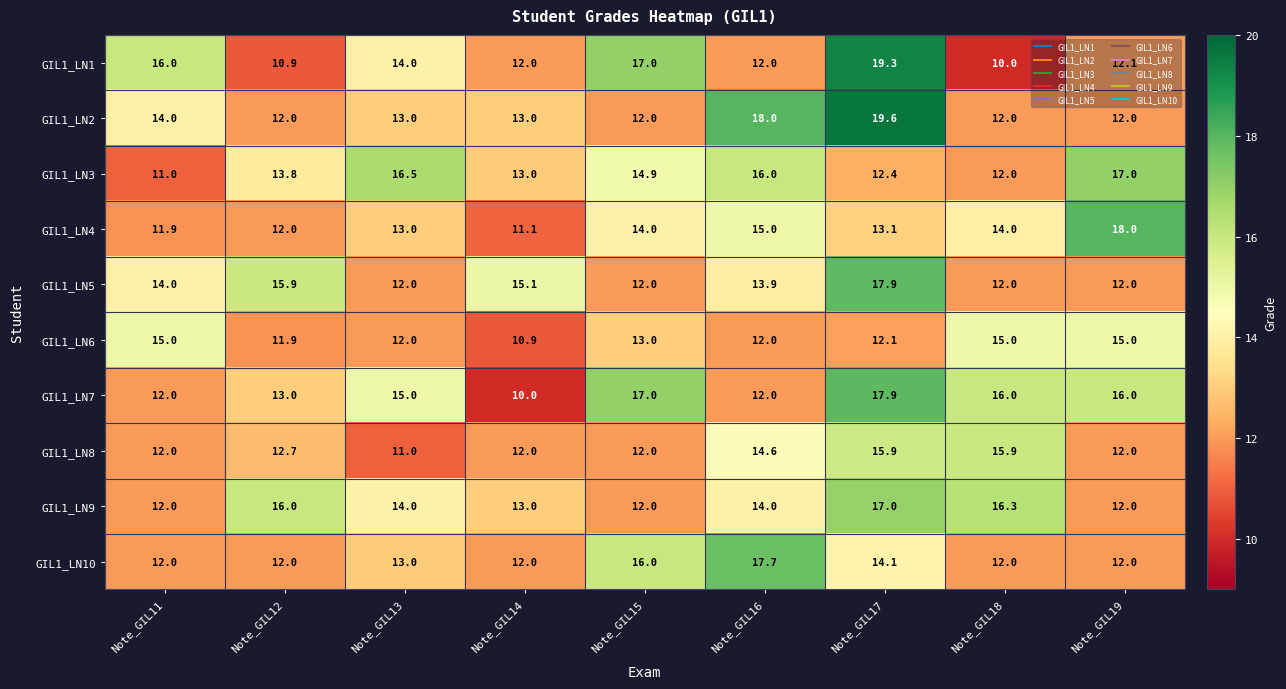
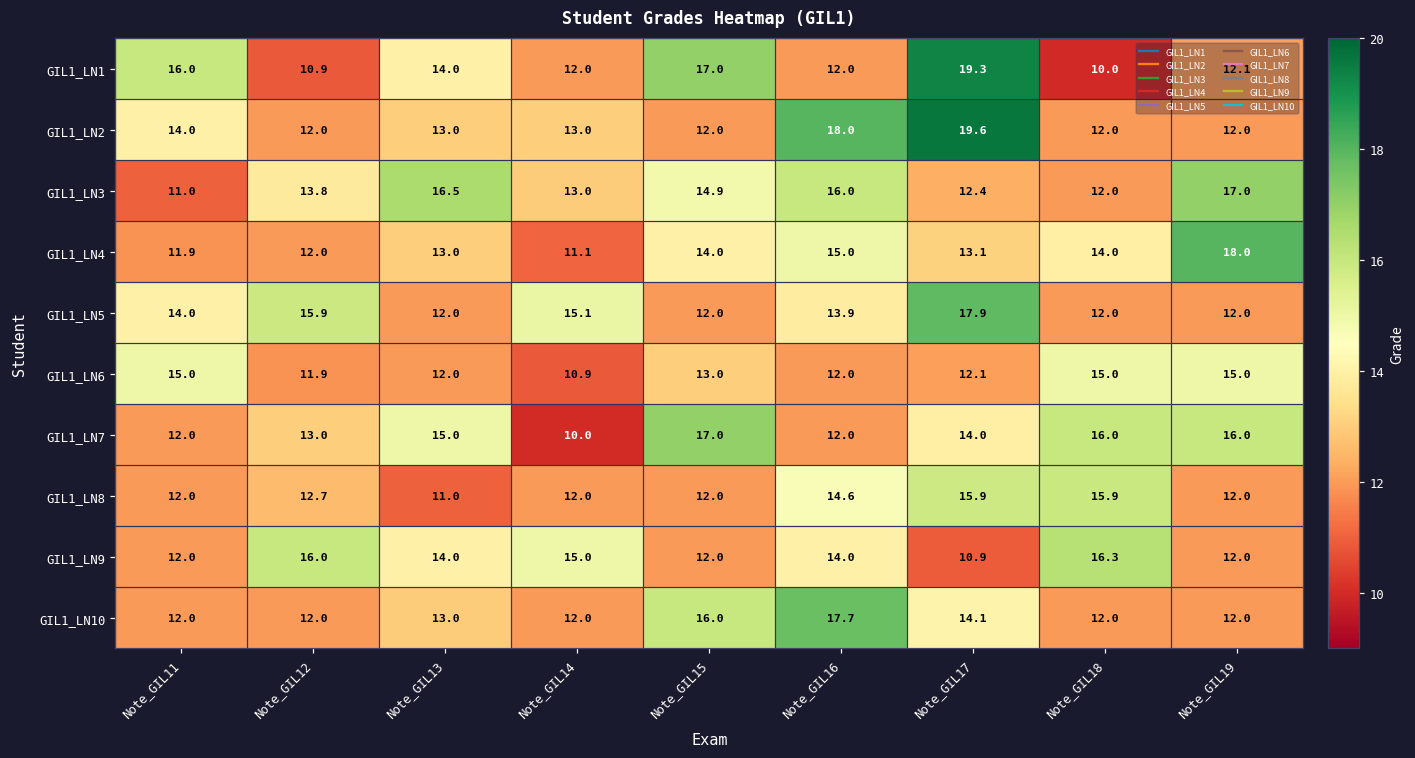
  {
    "GIL1_LN1": {
      "Note_GIL11": 16.0,
      "Note_GIL12": 10.9,
      "Note_GIL13": 14.0,
      "Note_GIL14": 12.0,
      "Note_GIL15": 17.0,
      "Note_GIL16": 12.0,
      "Note_GIL17": 19.3,
      "Note_GIL18": 10.0
    },
    "GIL1_LN2": {
      "Note_GIL11": 14.0,
      "Note_GIL12": 12.0,
      "Note_GIL13": 13.0,
      "Note_GIL14": 13.0,
      "Note_GIL15": 12.0,
      "Note_GIL16": 18.0,
      "Note_GIL17": 19.6,
      "Note_GIL18": 12.0,
      "Note_GIL19": 12.0
    },
    "GIL1_LN3": {
      "Note_GIL11": 11.0,
      "Note_GIL12": 13.8,
      "Note_GIL13": 16.5,
      "Note_GIL14": 13.0,
      "Note_GIL15": 14.9,
      "Note_GIL16": 16.0,
      "Note_GIL17": 12.4,
      "Note_GIL18": 12.0,
      "Note_GIL19": 17.0
    },
    "GIL1_LN4": {
      "Note_GIL11": 11.9,
      "Note_GIL12": 12.0,
      "Note_GIL13": 13.0,
      "Note_GIL14": 11.1,
      "Note_GIL15": 14.0,
      "Note_GIL16": 15.0,
      "Note_GIL17": 13.1,
      "Note_GIL18": 14.0,
      "Note_GIL19": 18.0
    },
    "GIL1_LN5": {
      "Note_GIL11": 14.0,
      "Note_GIL12": 15.9,
      "Note_GIL13": 12.0,
      "Note_GIL14": 15.1,
      "Note_GIL15": 12.0,
      "Note_GIL16": 13.9,
      "Note_GIL17": 17.9,
      "Note_GIL18": 12.0,
      "Note_GIL19": 12.0
    },
    "GIL1_LN6": {
      "Note_GIL11": 15.0,
      "Note_GIL12": 11.9,
      "Note_GIL13": 12.0,
      "Note_GIL14": 10.9,
      "Note_GIL15": 13.0,
      "Note_GIL16": 12.0,
      "Note_GIL17": 12.1,
      "Note_GIL18": 15.0,
      "Note_GIL19": 15.0
    },
    "GIL1_LN7": {
      "Note_GIL11": 12.0,
      "Note_GIL12": 13.0,
      "Note_GIL13": 15.0,
      "Note_GIL14": 10.0,
      "Note_GIL15": 17.0,
      "Note_GIL16": 12.0,
-     "Note_GIL17": 17.9,
+     "Note_GIL17": 14.0,
      "Note_GIL18": 16.0,
      "Note_GIL19": 16.0
    },
    "GIL1_LN8": {
      "Note_GIL11": 12.0,
      "Note_GIL12": 12.7,
      "Note_GIL13": 11.0,
      "Note_GIL14": 12.0,
      "Note_GIL15": 12.0,
      "Note_GIL16": 14.6,
      "Note_GIL17": 15.9,
      "Note_GIL18": 15.9,
      "Note_GIL19": 12.0
    },
    "GIL1_LN9": {
      "Note_GIL11": 12.0,
      "Note_GIL12": 16.0,
      "Note_GIL13": 14.0,
-     "Note_GIL14": 13.0,
+     "Note_GIL14": 15.0,
      "Note_GIL15": 12.0,
      "Note_GIL16": 14.0,
-     "Note_GIL17": 17.0,
+     "Note_GIL17": 10.9,
      "Note_GIL18": 16.3,
      "Note_GIL19": 12.0
    },
    "GIL1_LN10": {
      "Note_GIL11": 12.0,
      "Note_GIL12": 12.0,
      "Note_GIL13": 13.0,
      "Note_GIL14": 12.0,
      "Note_GIL15": 16.0,
      "Note_GIL16": 17.7,
      "Note_GIL17": 14.1,
      "Note_GIL18": 12.0,
      "Note_GIL19": 12.0
    }
  }
